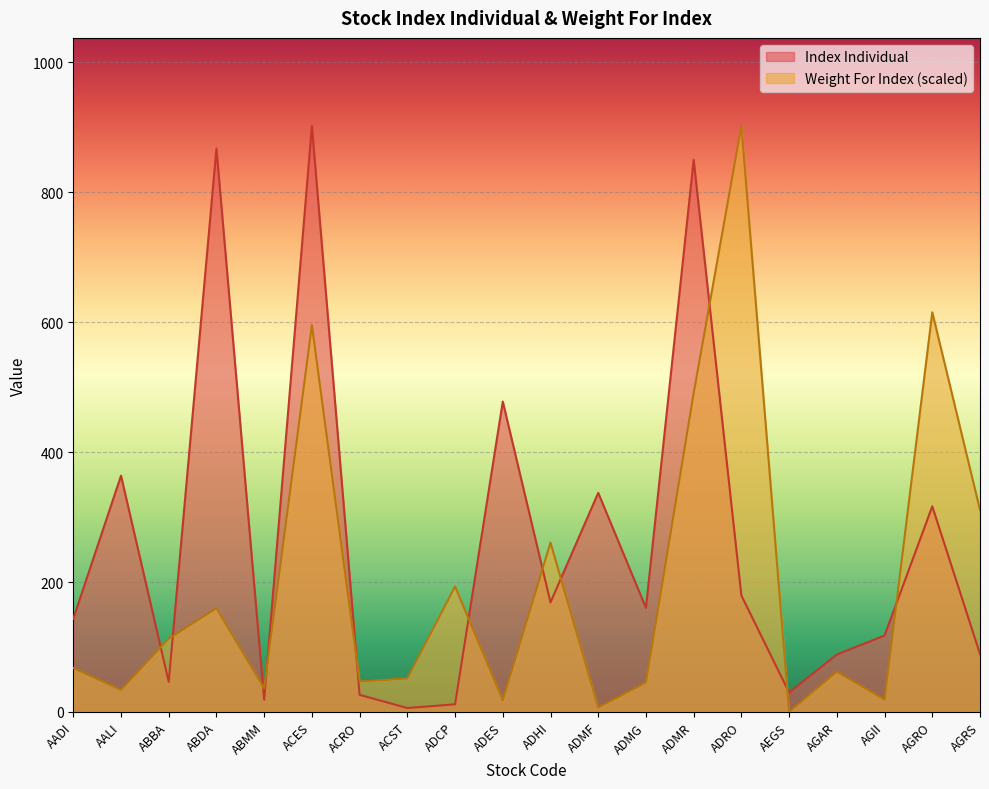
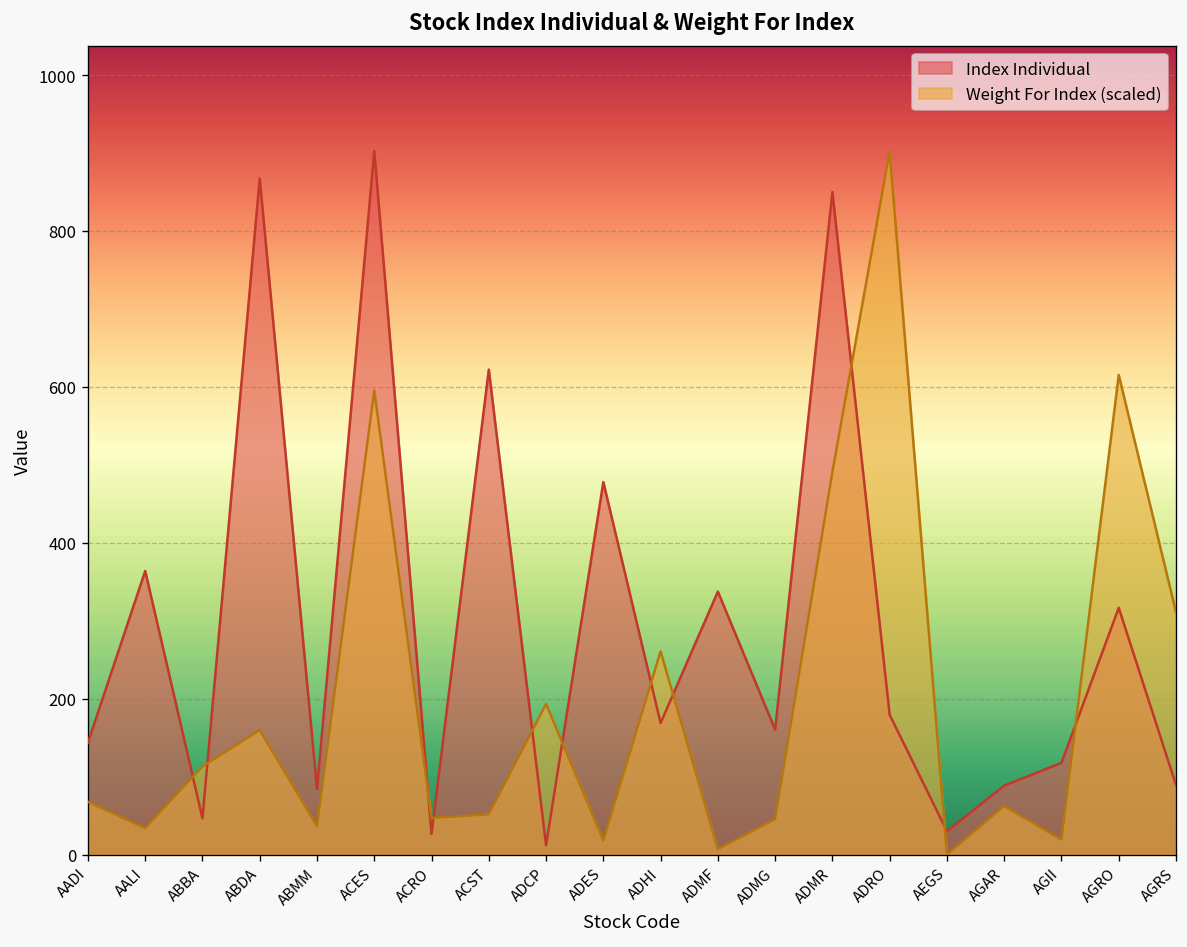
  {
    "Index Individual": {
      "AADI": 140,
      "AALI": 360,
      "ABBA": 50,
      "ABDA": 870,
-     "ABMM": 20,
+     "ABMM": 80,
      "ACES": 900,
      "ACRO": 30,
-     "ACST": 10,
+     "ACST": 620,
      "ADCP": 10,
      "ADES": 480,
      "ADHI": 170,
      "ADMF": 340,
      "ADMG": 160,
      "ADMR": 850,
      "ADRO": 180,
      "AEGS": 30,
      "AGAR": 90,
      "AGII": 120,
      "AGRO": 320,
      "AGRS": 90
    },
    "Weight For Index (scaled)": {
      "AADI": 70,
      "AALI": 30,
      "ABBA": 110,
      "ABDA": 160,
      "ABMM": 40,
      "ACES": 600,
      "ACRO": 50,
      "ACST": 50,
      "ADCP": 190,
      "ADES": 20,
      "ADHI": 260,
      "ADMF": 10,
      "ADMG": 50,
      "ADMR": 490,
      "ADRO": 900,
      "AEGS": 0,
      "AGAR": 60,
      "AGII": 20,
      "AGRO": 620,
      "AGRS": 310
    }
  }
